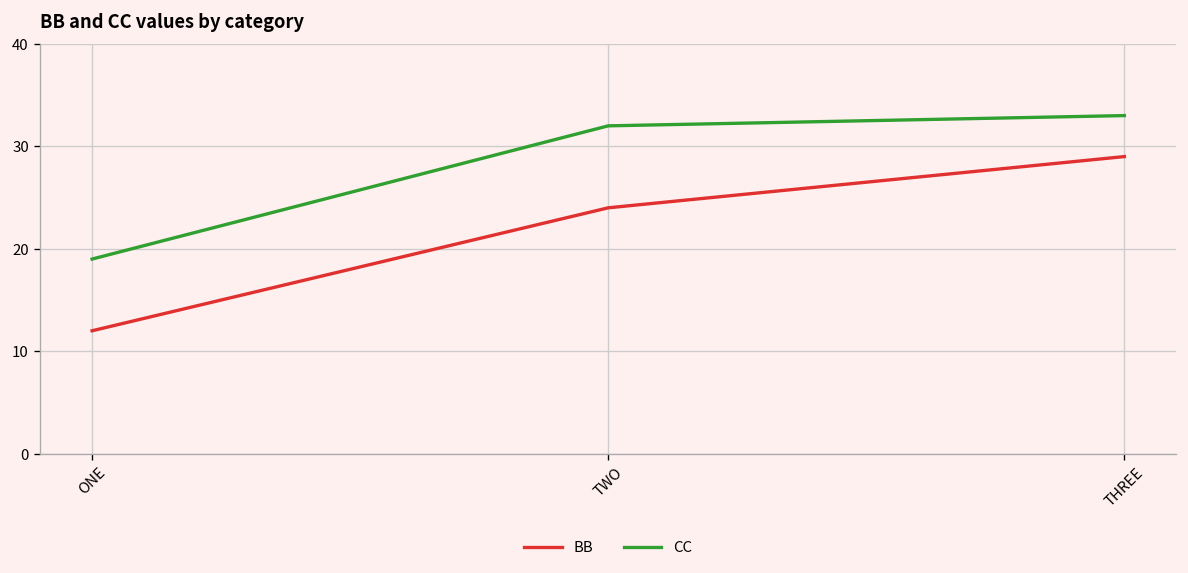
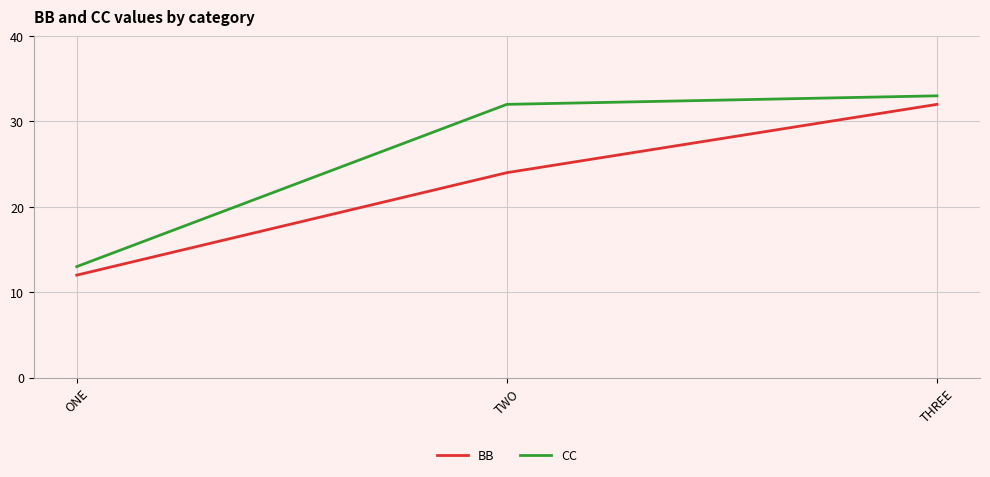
  {
    "BB": {
      "ONE": 12,
      "TWO": 24,
-     "THREE": 29
+     "THREE": 32
    },
    "CC": {
-     "ONE": 19,
+     "ONE": 13,
      "TWO": 32,
      "THREE": 33
    }
  }
